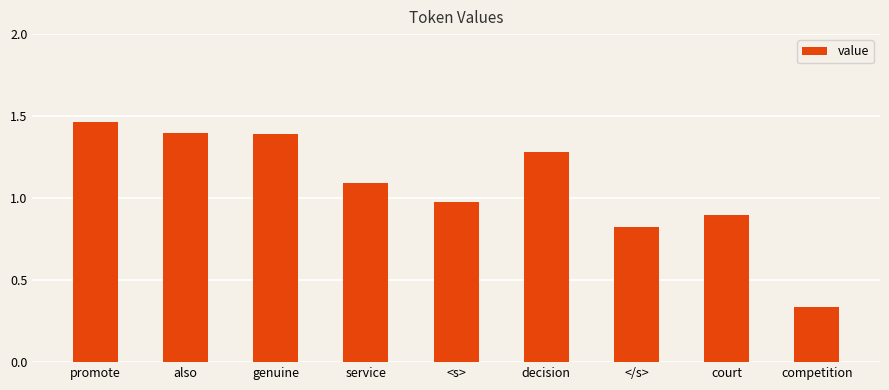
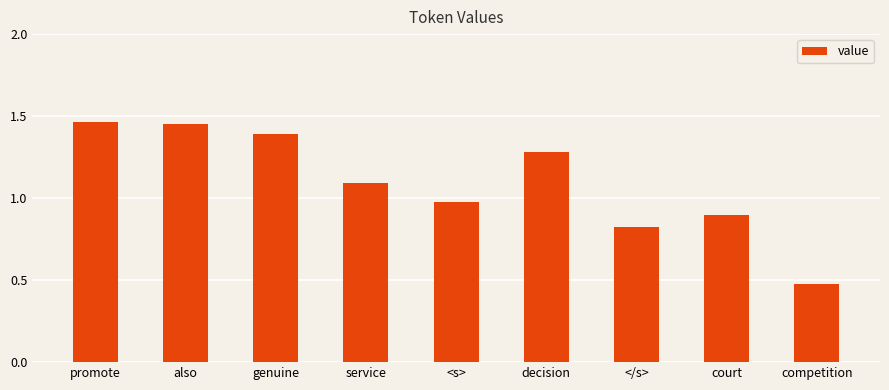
  {
    "promote": 1.46,
-   "also": 1.40,
+   "also": 1.45,
    "genuine": 1.39,
    "service": 1.09,
    "<s>": 0.97,
    "decision": 1.28,
    "</s>": 0.82,
    "court": 0.90,
-   "competition": 0.34
+   "competition": 0.48
  }
